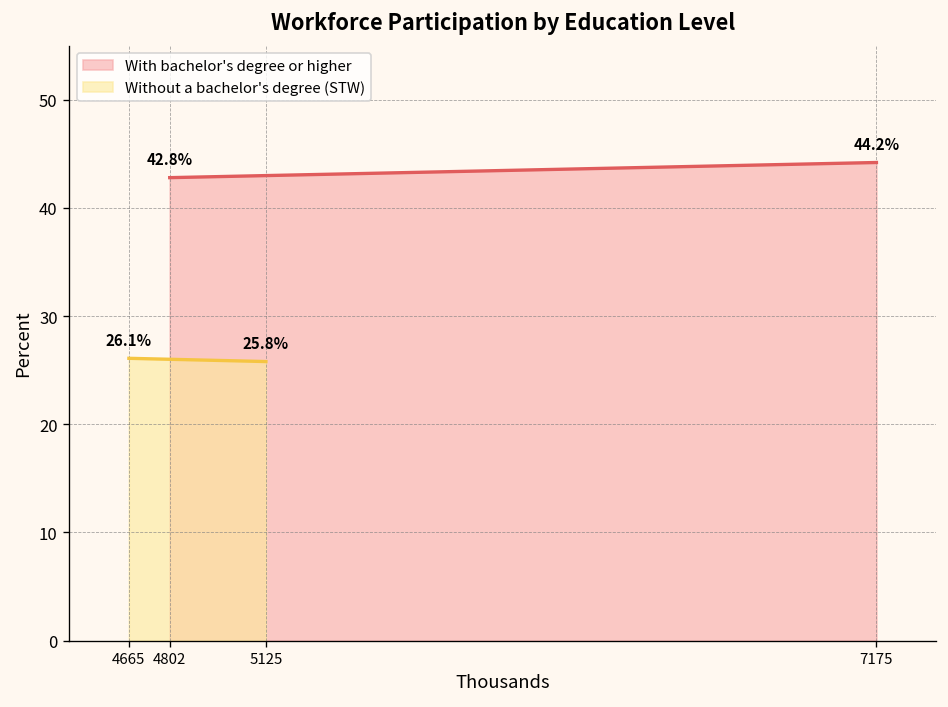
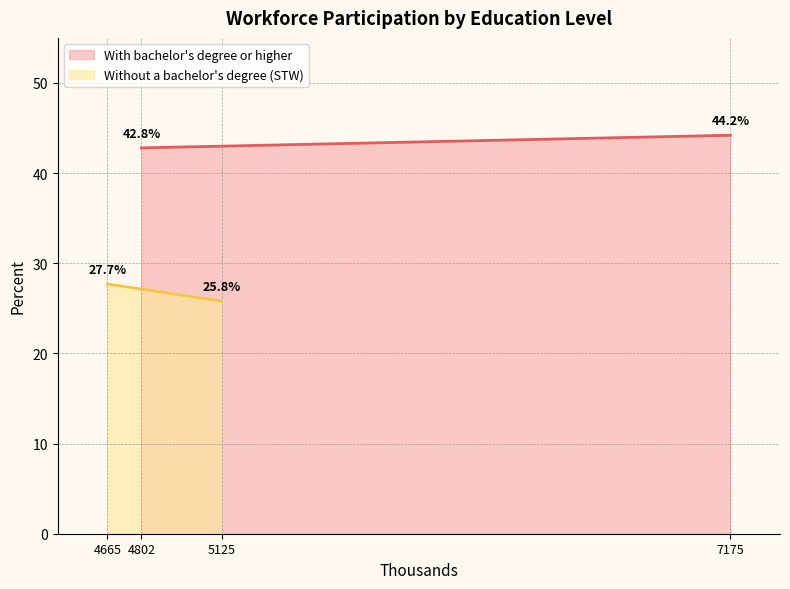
  {
    "With bachelor's degree or higher": {
      "4802": "42.8%",
      "7175": "44.2%"
    },
    "Without a bachelor's degree (STW)": {
-     "4665": "26.1%",
+     "4665": "27.7%",
      "5125": "25.8%"
    }
  }
